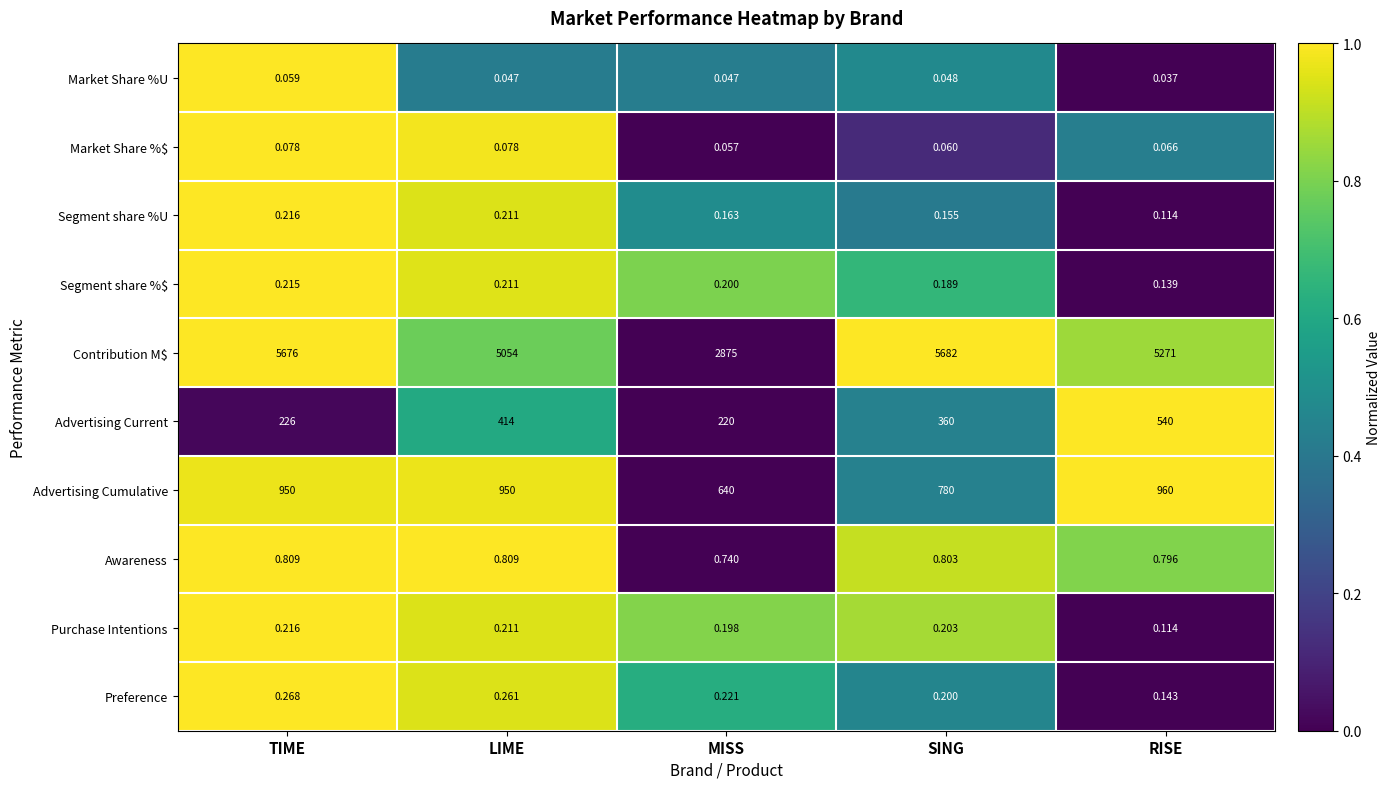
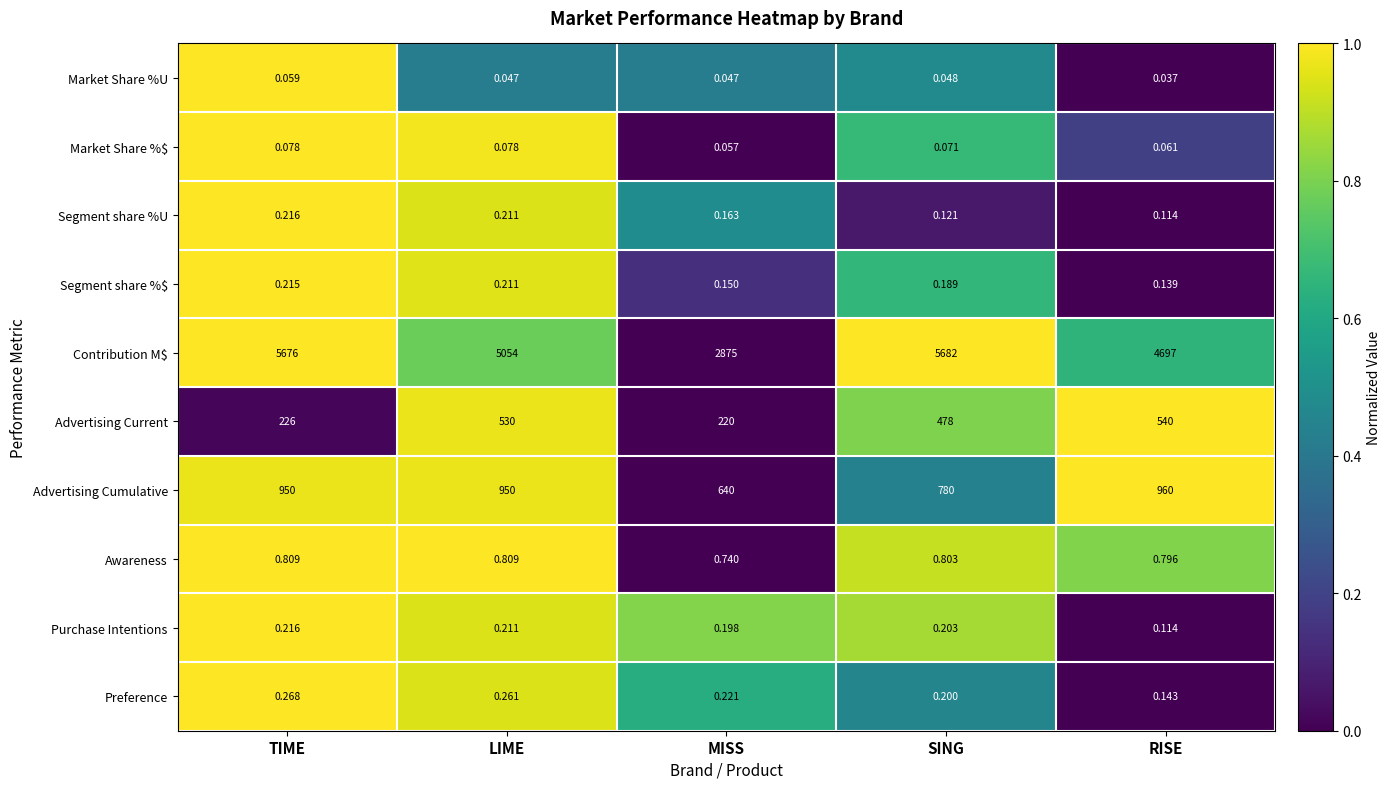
  {
    "Market Share %U": {
      "TIME": 0.059,
      "LIME": 0.047,
      "MISS": 0.047,
      "SING": 0.048,
      "RISE": 0.037
    },
    "Market Share %$": {
      "TIME": 0.078,
      "LIME": 0.078,
      "MISS": 0.057,
-     "SING": 0.060,
-     "RISE": 0.066
+     "SING": 0.071,
+     "RISE": 0.061
    },
    "Segment share %U": {
      "TIME": 0.216,
      "LIME": 0.211,
      "MISS": 0.163,
-     "SING": 0.155,
+     "SING": 0.121,
      "RISE": 0.114
    },
    "Segment share %$": {
      "TIME": 0.215,
      "LIME": 0.211,
-     "MISS": 0.200,
+     "MISS": 0.150,
      "SING": 0.189,
      "RISE": 0.139
    },
    "Contribution M$": {
      "TIME": 5676,
      "LIME": 5054,
      "MISS": 2875,
      "SING": 5682,
-     "RISE": 5271
+     "RISE": 4697
    },
    "Advertising Current": {
      "TIME": 226,
-     "LIME": 414,
+     "LIME": 530,
      "MISS": 220,
-     "SING": 360,
+     "SING": 478,
      "RISE": 540
    },
    "Advertising Cumulative": {
      "TIME": 950,
      "LIME": 950,
      "MISS": 640,
      "SING": 780,
      "RISE": 960
    },
    "Awareness": {
      "TIME": 0.809,
      "LIME": 0.809,
      "MISS": 0.740,
      "SING": 0.803,
      "RISE": 0.796
    },
    "Purchase Intentions": {
      "TIME": 0.216,
      "LIME": 0.211,
      "MISS": 0.198,
      "SING": 0.203,
      "RISE": 0.114
    },
    "Preference": {
      "TIME": 0.268,
      "LIME": 0.261,
      "MISS": 0.221,
      "SING": 0.200,
      "RISE": 0.143
    }
  }
